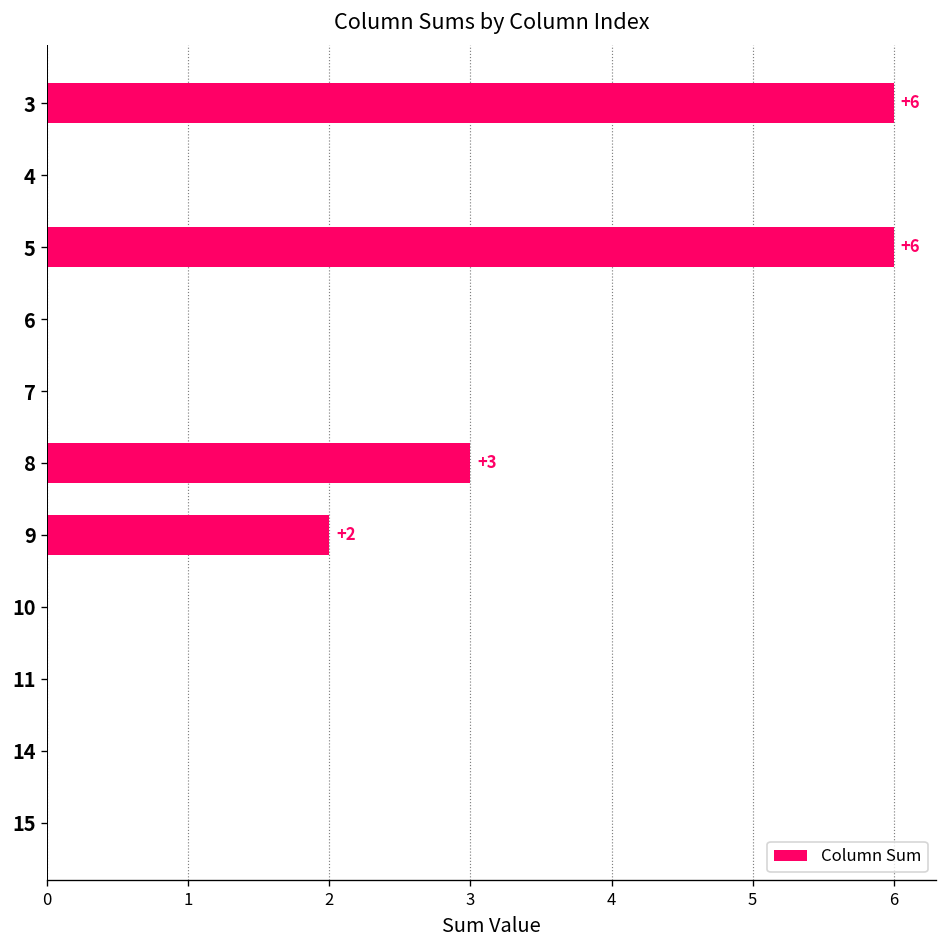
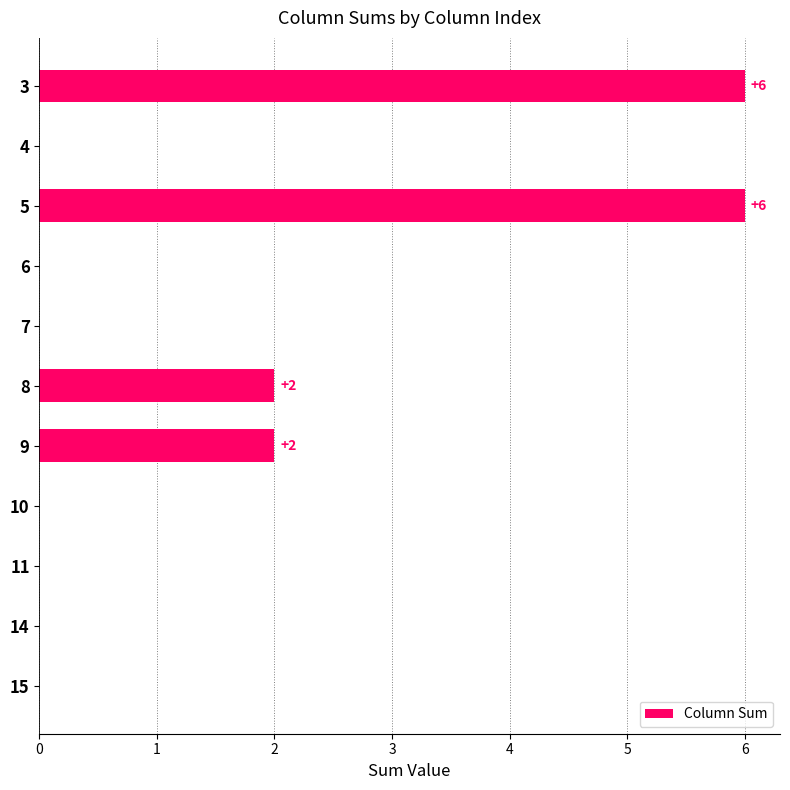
  {
    "3": "+6",
    "5": "+6",
-   "8": "+3",
+   "8": "+2",
    "9": "+2"
  }
